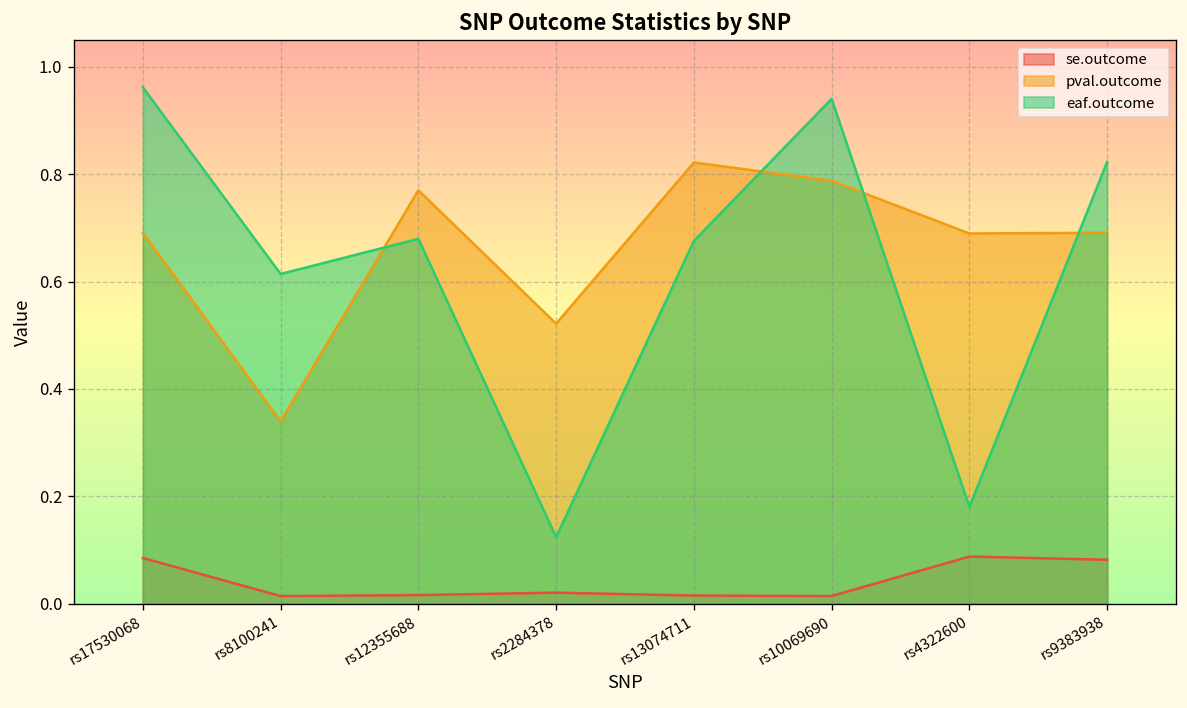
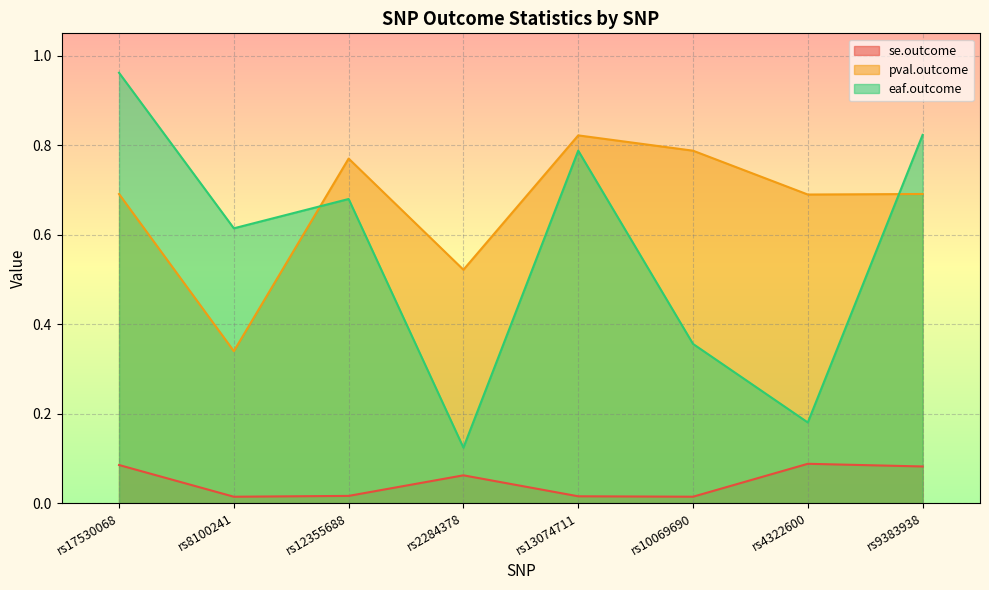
  {
    "se.outcome": {
      "rs17530068": 0.09,
      "rs8100241": 0.01,
      "rs12355688": 0.02,
-     "rs2284378": 0.02,
+     "rs2284378": 0.06,
      "rs13074711": 0.02,
      "rs10069690": 0.01,
      "rs4322600": 0.09,
      "rs9383938": 0.08
    },
    "pval.outcome": {
      "rs17530068": 0.69,
      "rs8100241": 0.34,
      "rs12355688": 0.77,
      "rs2284378": 0.52,
      "rs13074711": 0.82,
      "rs10069690": 0.79,
      "rs4322600": 0.69,
      "rs9383938": 0.69
    },
    "eaf.outcome": {
      "rs17530068": 0.96,
      "rs8100241": 0.61,
      "rs12355688": 0.68,
      "rs2284378": 0.12,
-     "rs13074711": 0.68,
-     "rs10069690": 0.94,
+     "rs13074711": 0.79,
+     "rs10069690": 0.36,
      "rs4322600": 0.18,
      "rs9383938": 0.82
    }
  }
